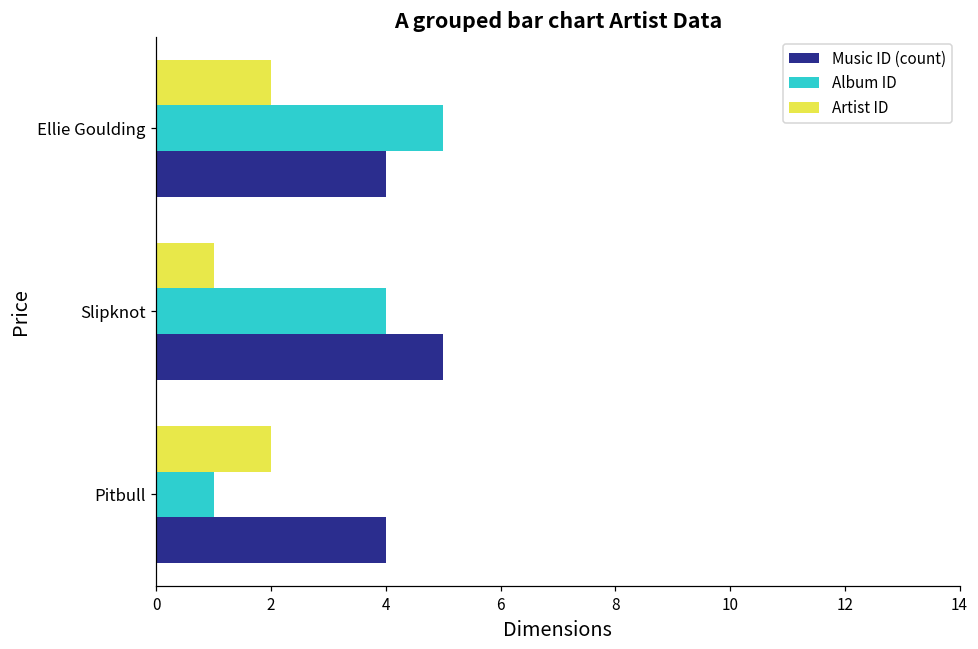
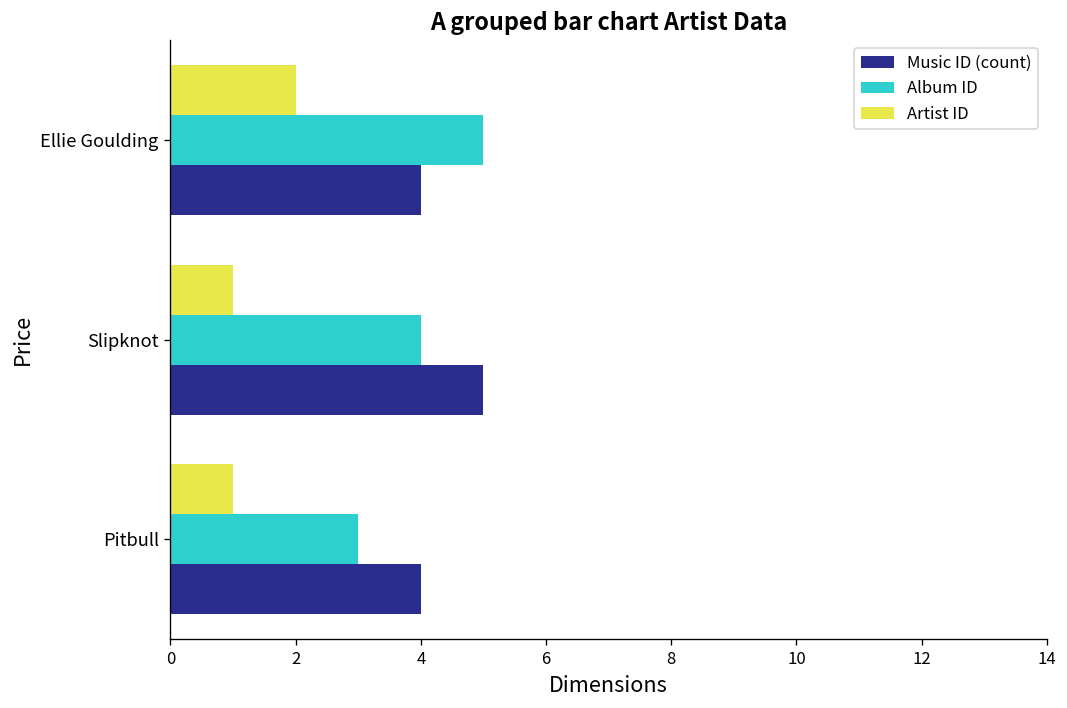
  {
    "Music ID (count)": {
      "Ellie Goulding": 4,
      "Slipknot": 5,
      "Pitbull": 4
    },
    "Album ID": {
      "Ellie Goulding": 5,
      "Slipknot": 4,
-     "Pitbull": 1
+     "Pitbull": 3
    },
    "Artist ID": {
      "Ellie Goulding": 2,
      "Slipknot": 1,
-     "Pitbull": 2
+     "Pitbull": 1
    }
  }
